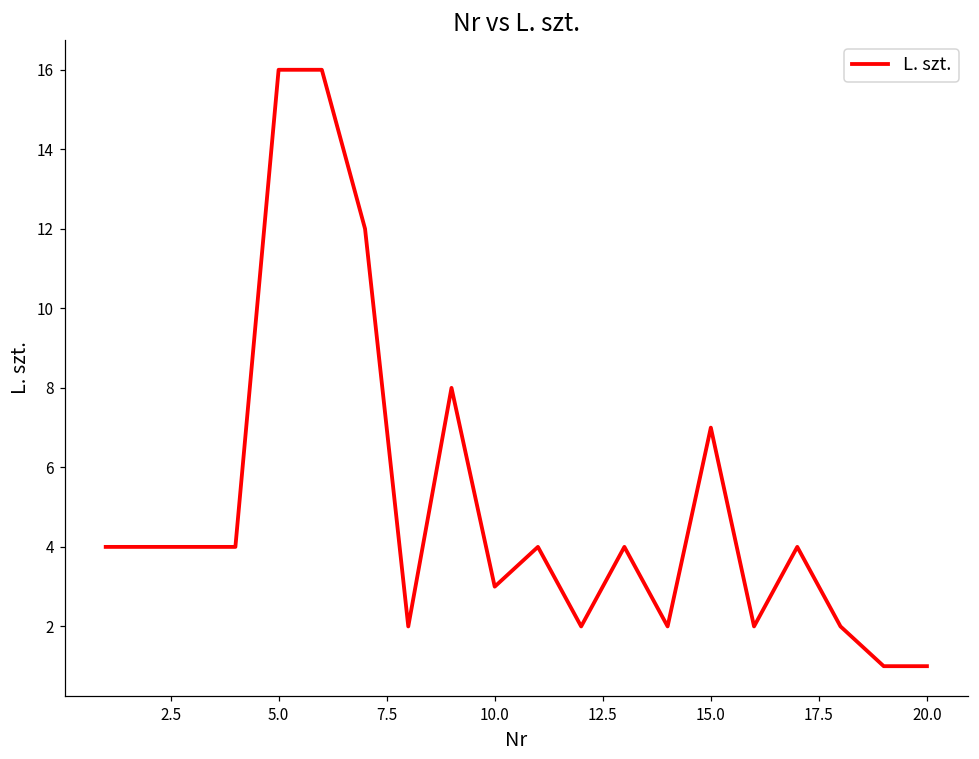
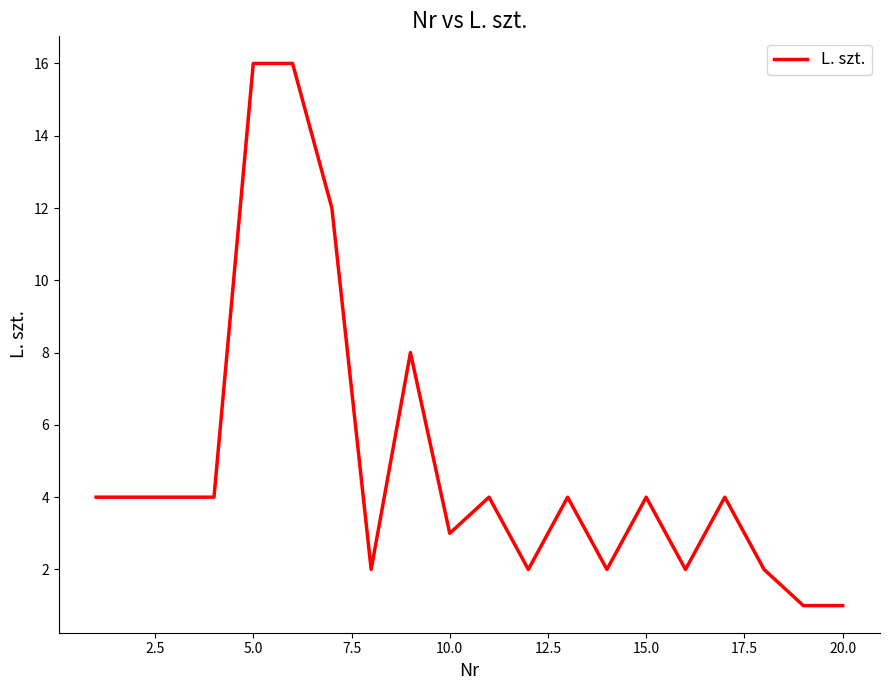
  {
    "5.0": 16,
    "10.0": 3,
-   "15.0": 7,
+   "15.0": 4,
    "20.0": 1
  }
